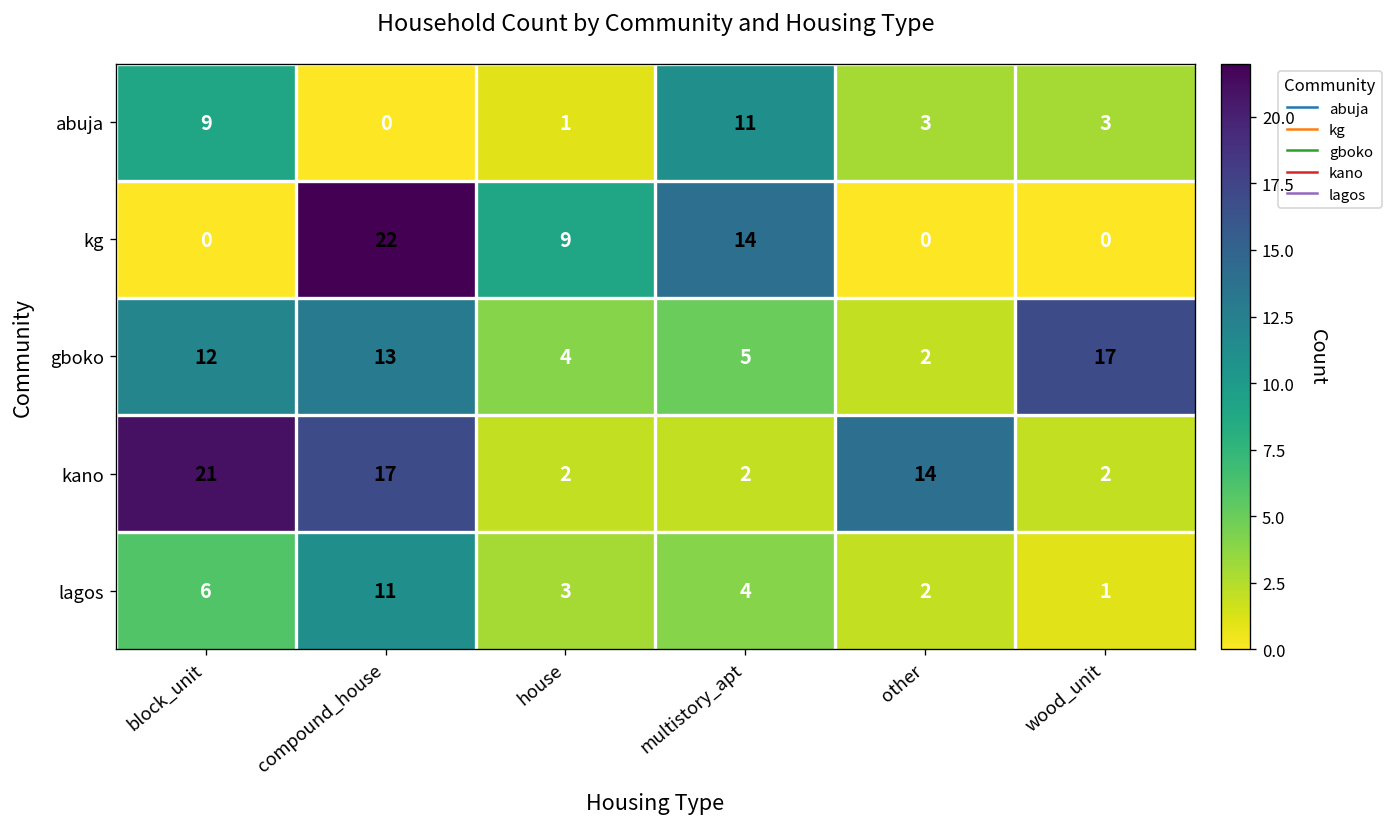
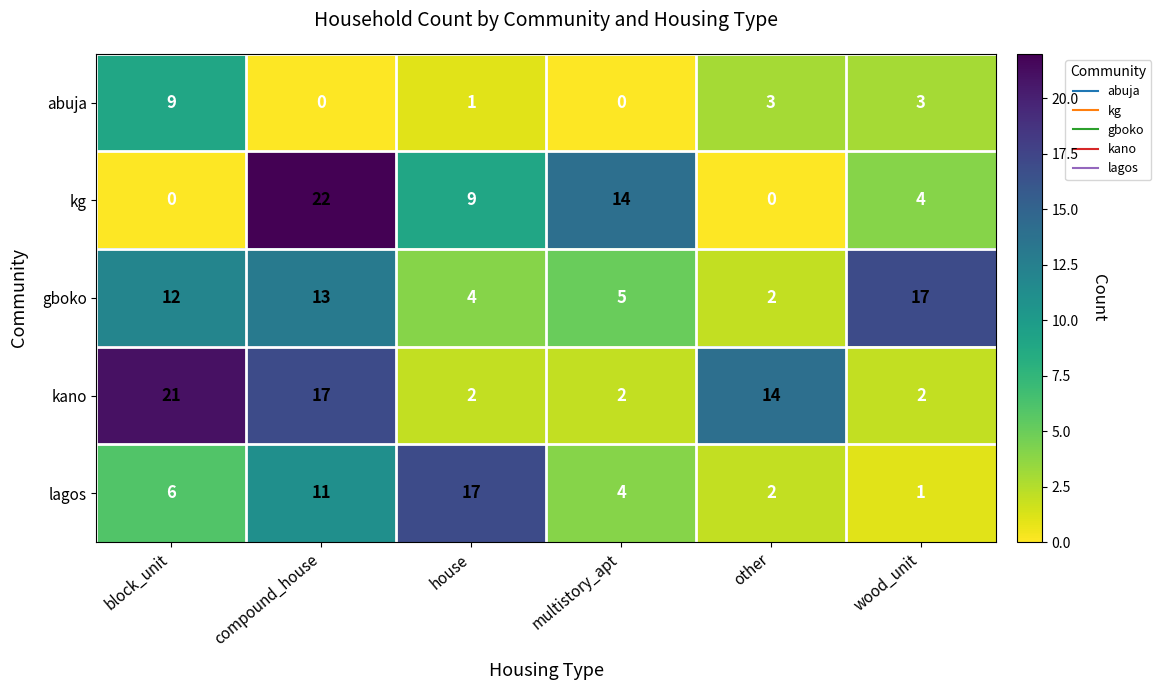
  {
    "abuja": {
      "block_unit": 9,
      "compound_house": 0,
      "house": 1,
-     "multistory_apt": 11,
+     "multistory_apt": 0,
      "other": 3,
      "wood_unit": 3
    },
    "kg": {
      "block_unit": 0,
      "compound_house": 22,
      "house": 9,
      "multistory_apt": 14,
      "other": 0,
-     "wood_unit": 0
+     "wood_unit": 4
    },
    "gboko": {
      "block_unit": 12,
      "compound_house": 13,
      "house": 4,
      "multistory_apt": 5,
      "other": 2,
      "wood_unit": 17
    },
    "kano": {
      "block_unit": 21,
      "compound_house": 17,
      "house": 2,
      "multistory_apt": 2,
      "other": 14,
      "wood_unit": 2
    },
    "lagos": {
      "block_unit": 6,
      "compound_house": 11,
-     "house": 3,
+     "house": 17,
      "multistory_apt": 4,
      "other": 2,
      "wood_unit": 1
    }
  }
